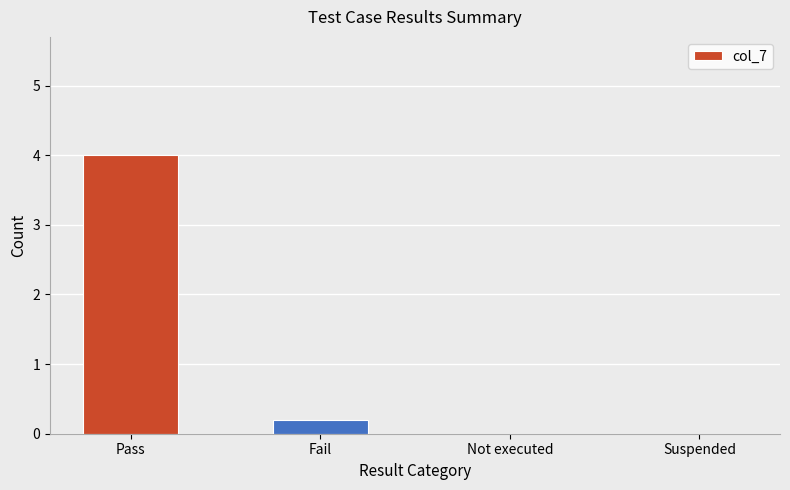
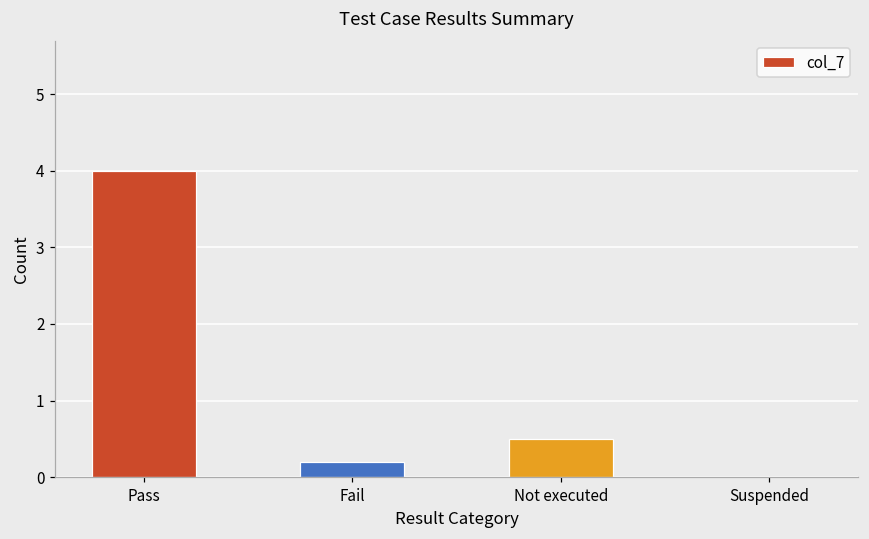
  {
    "Pass": 4.0,
    "Fail": 0.2,
-   "Not executed": 0.0,
+   "Not executed": 0.5,
    "Suspended": 0.0
  }
